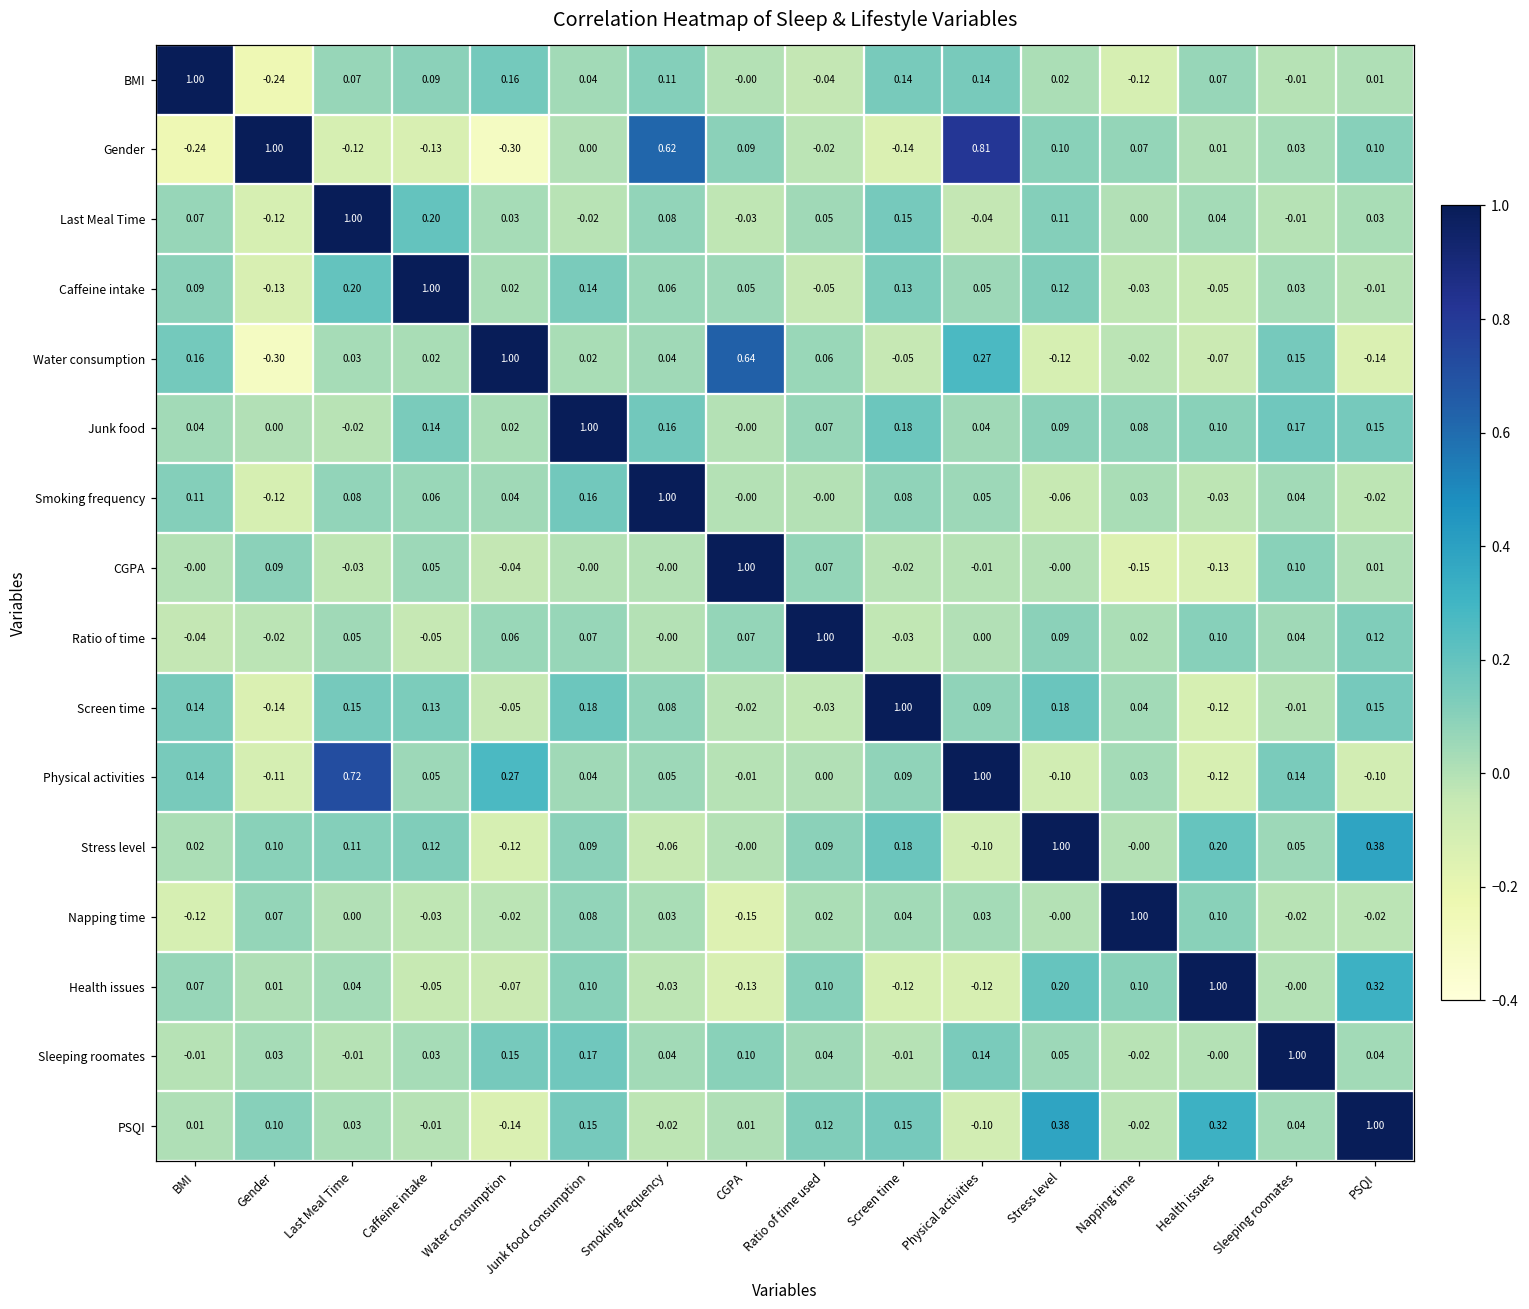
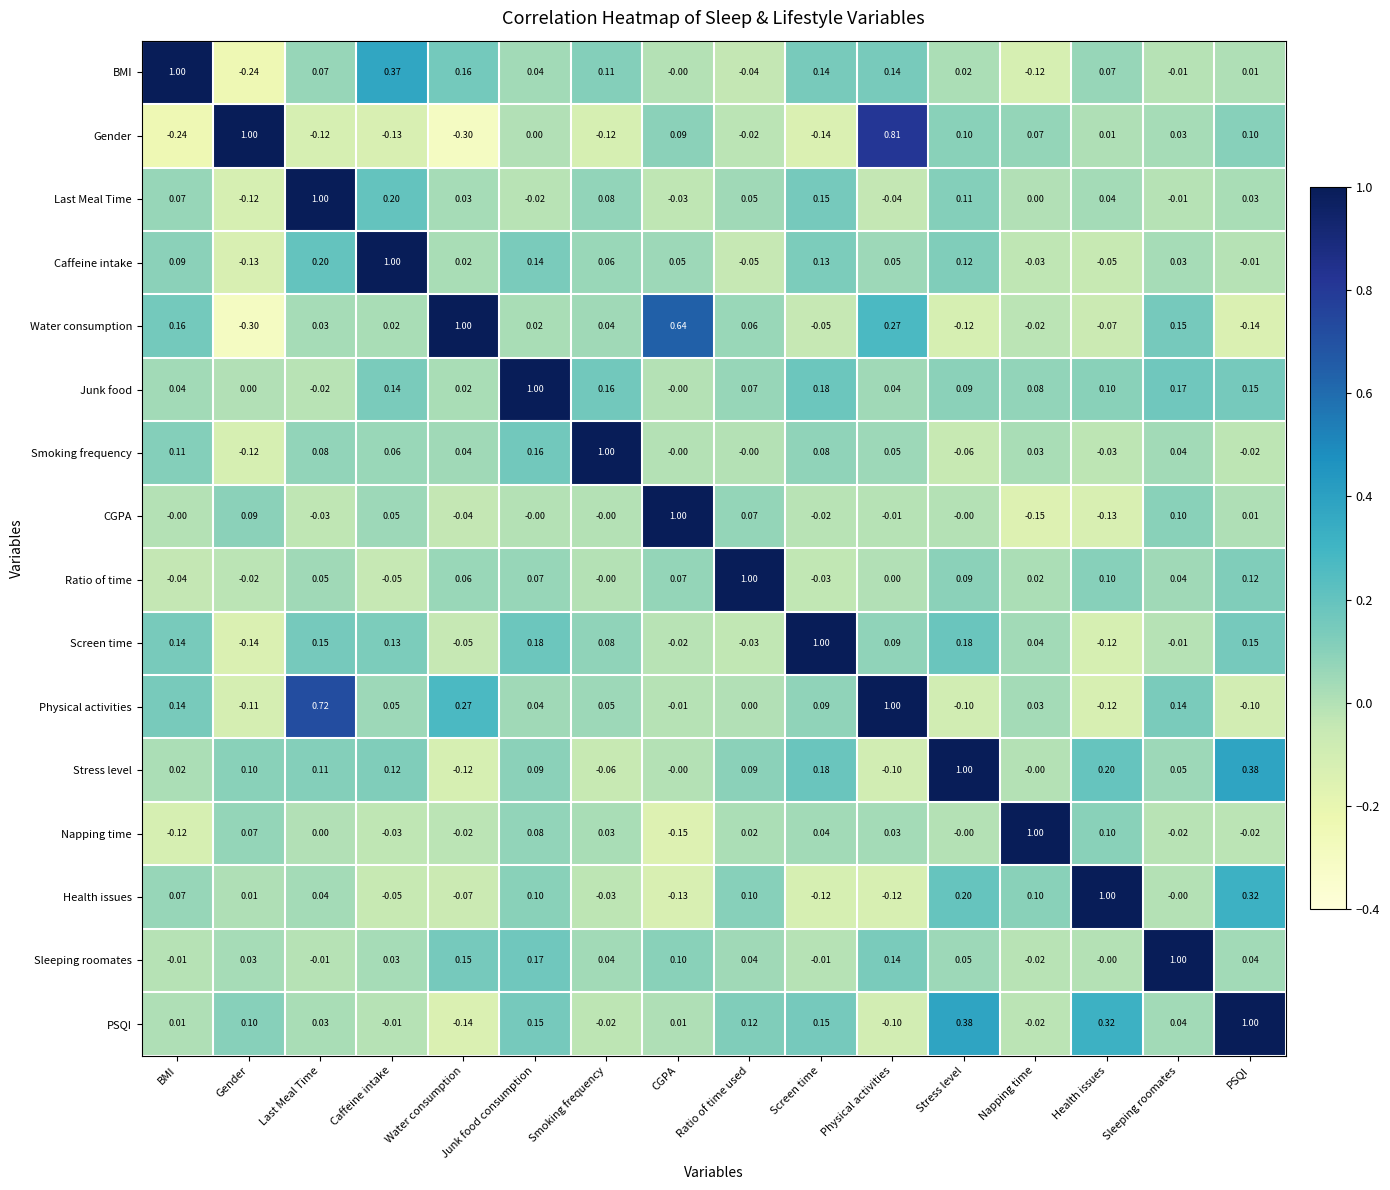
  {
    "BMI": {
      "BMI": 1.00,
      "Gender": -0.24,
      "Last Meal Time": 0.07,
-     "Caffeine intake": 0.09,
+     "Caffeine intake": 0.37,
      "Water consumption": 0.16,
      "Junk food consumption": 0.04,
      "Smoking frequency": 0.11,
      "CGPA": -0.00,
      "Ratio of time used": -0.04,
      "Screen time": 0.14,
      "Physical activities": 0.14,
      "Stress level": 0.02,
      "Napping time": -0.12,
      "Health issues": 0.07,
      "Sleeping roomates": -0.01,
      "PSQI": 0.01
    },
    "Gender": {
      "BMI": -0.24,
      "Gender": 1.00,
      "Last Meal Time": -0.12,
      "Caffeine intake": -0.13,
      "Water consumption": -0.30,
      "Junk food consumption": 0.00,
-     "Smoking frequency": 0.62,
+     "Smoking frequency": -0.12,
      "CGPA": 0.09,
      "Ratio of time used": -0.02,
      "Screen time": -0.14,
      "Physical activities": 0.81,
      "Stress level": 0.10,
      "Napping time": 0.07,
      "Health issues": 0.01,
      "Sleeping roomates": 0.03,
      "PSQI": 0.10
    }
  }
